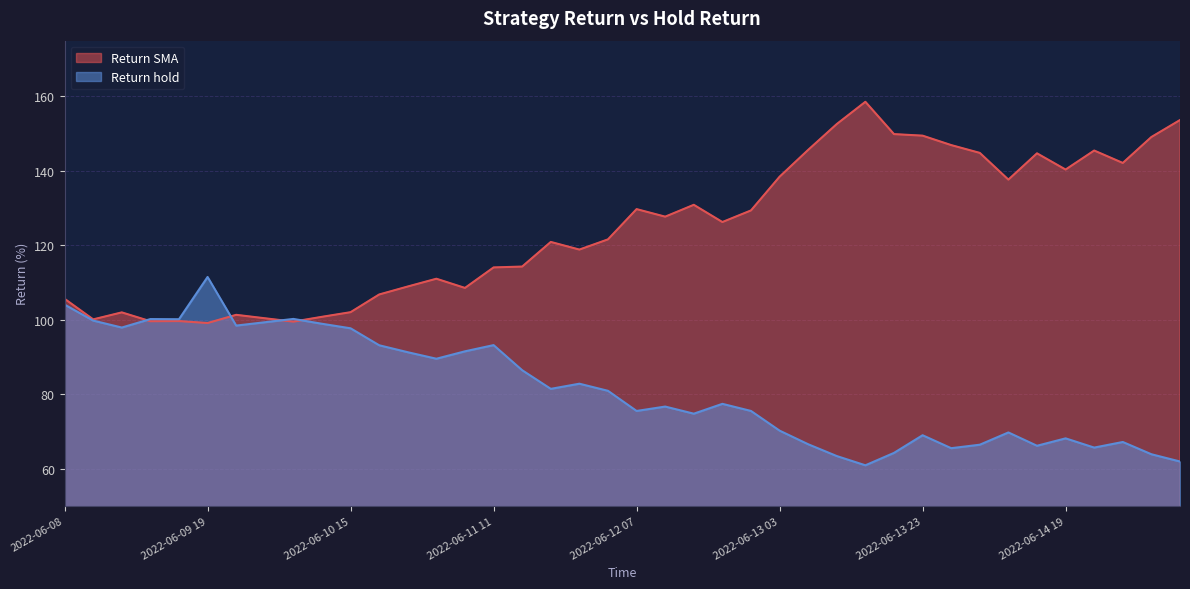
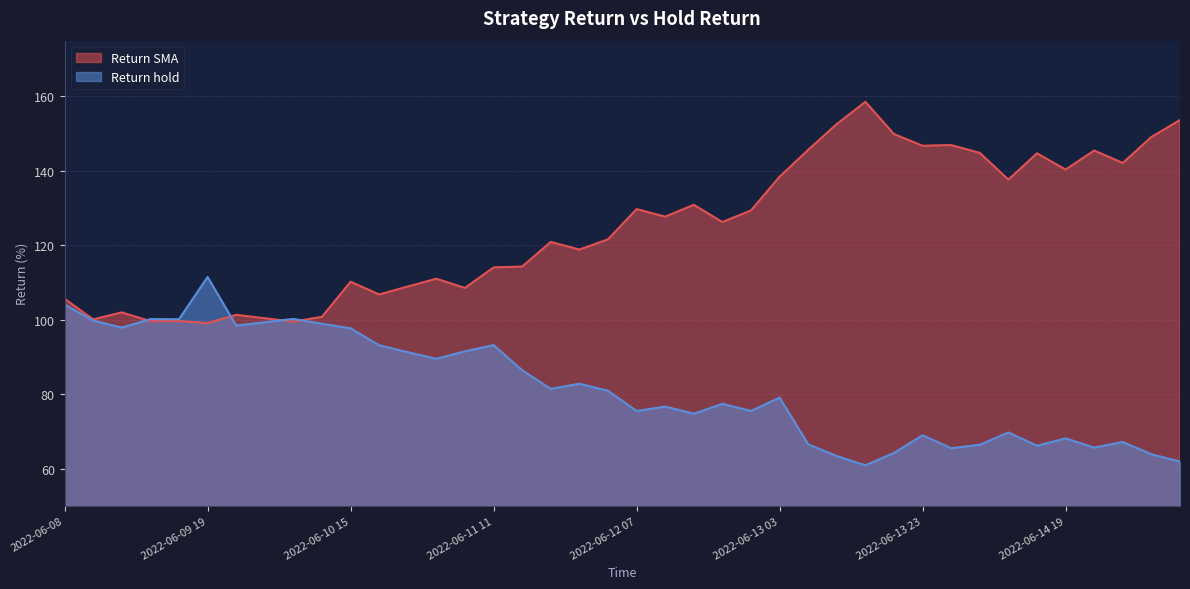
  {
    "Return SMA": {
      "2022-06-08": 106,
      "2022-06-09 19": 99,
-     "2022-06-10 15": 102,
+     "2022-06-10 15": 110,
      "2022-06-11 11": 114,
      "2022-06-12 07": 130,
      "2022-06-13 03": 138,
-     "2022-06-13 23": 149,
+     "2022-06-13 23": 147,
      "2022-06-14 19": 140
    },
    "Return hold": {
      "2022-06-08": 104,
      "2022-06-09 19": 112,
      "2022-06-10 15": 98,
      "2022-06-11 11": 93,
      "2022-06-12 07": 76,
-     "2022-06-13 03": 70,
+     "2022-06-13 03": 79,
      "2022-06-13 23": 69,
      "2022-06-14 19": 68
    }
  }
